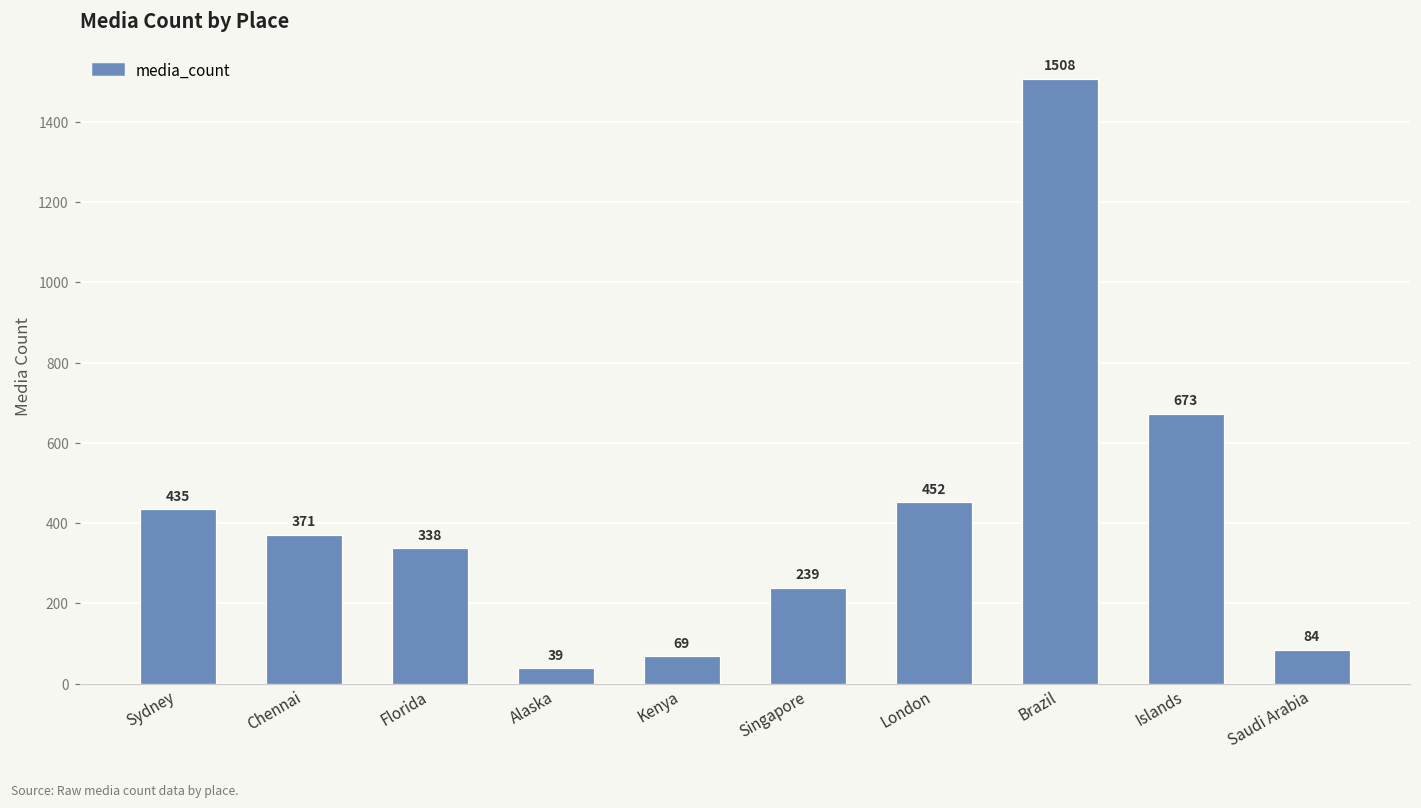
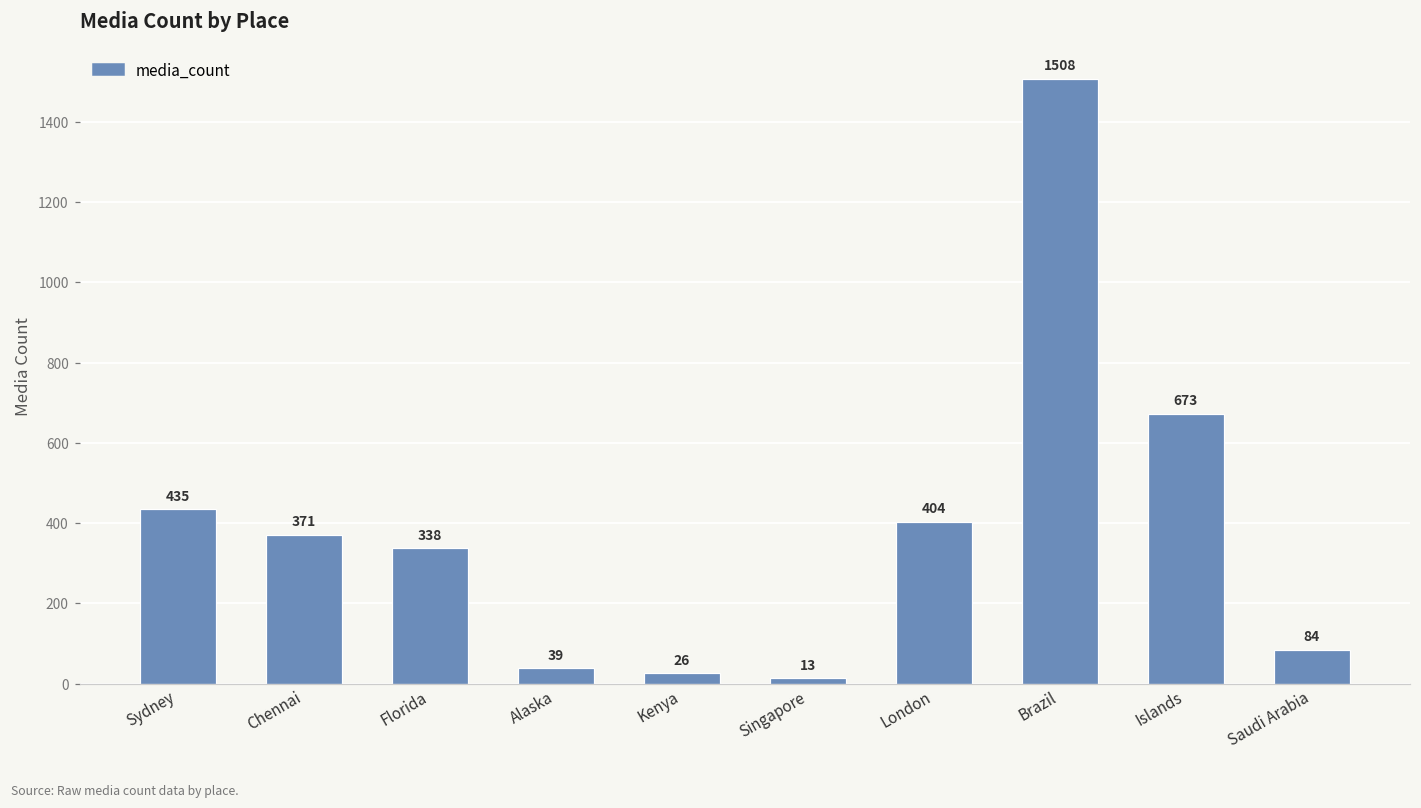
  {
    "Sydney": 435,
    "Chennai": 371,
    "Florida": 338,
    "Alaska": 39,
-   "Kenya": 69,
-   "Singapore": 239,
-   "London": 452,
+   "Kenya": 26,
+   "Singapore": 13,
+   "London": 404,
    "Brazil": 1508,
    "Islands": 673,
    "Saudi Arabia": 84
  }
